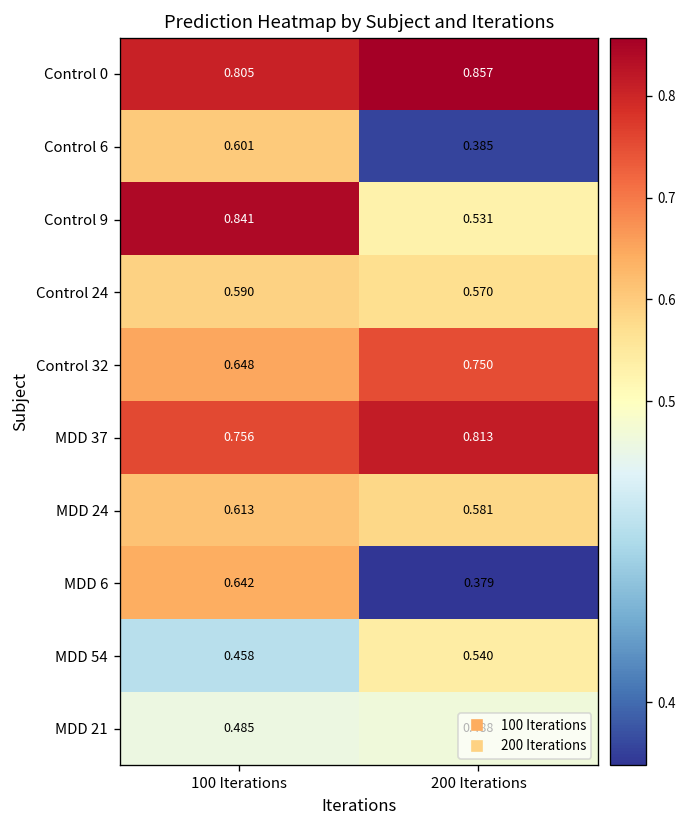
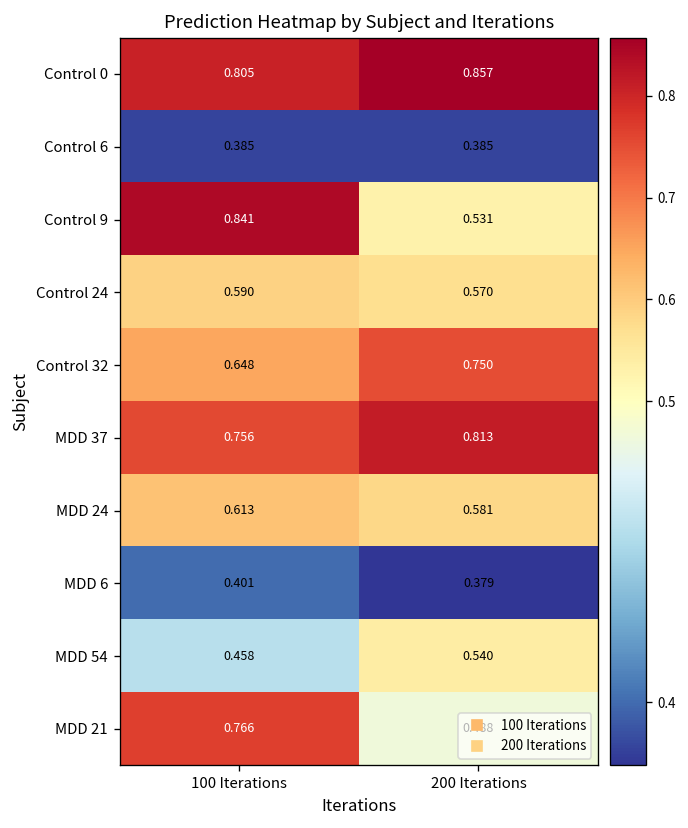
  {
    "Control 0": {
      "100 Iterations": 0.805,
      "200 Iterations": 0.857
    },
    "Control 6": {
-     "100 Iterations": 0.601,
+     "100 Iterations": 0.385,
      "200 Iterations": 0.385
    },
    "Control 9": {
      "100 Iterations": 0.841,
      "200 Iterations": 0.531
    },
    "Control 24": {
      "100 Iterations": 0.590,
      "200 Iterations": 0.570
    },
    "Control 32": {
      "100 Iterations": 0.648,
      "200 Iterations": 0.750
    },
    "MDD 37": {
      "100 Iterations": 0.756,
      "200 Iterations": 0.813
    },
    "MDD 24": {
      "100 Iterations": 0.613,
      "200 Iterations": 0.581
    },
    "MDD 6": {
-     "100 Iterations": 0.642,
+     "100 Iterations": 0.401,
      "200 Iterations": 0.379
    },
    "MDD 54": {
      "100 Iterations": 0.458,
      "200 Iterations": 0.540
    },
    "MDD 21": {
-     "100 Iterations": 0.485
+     "100 Iterations": 0.766
    }
  }
